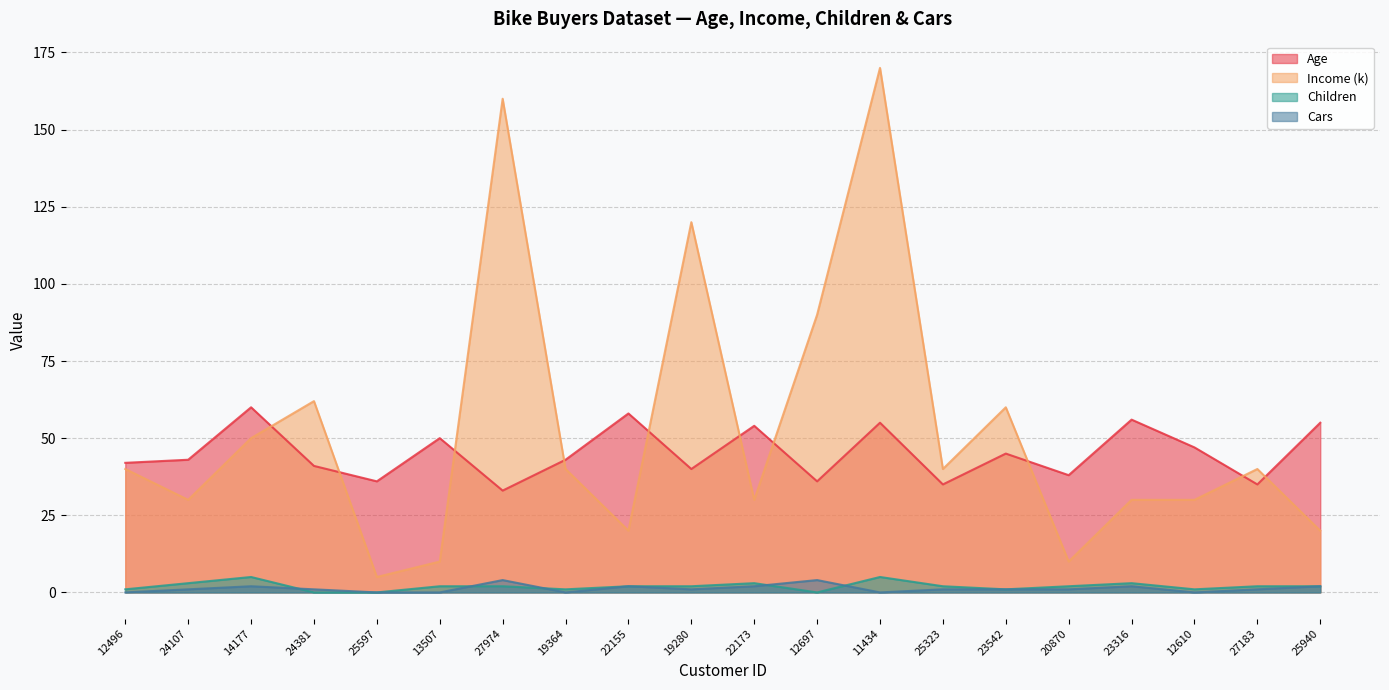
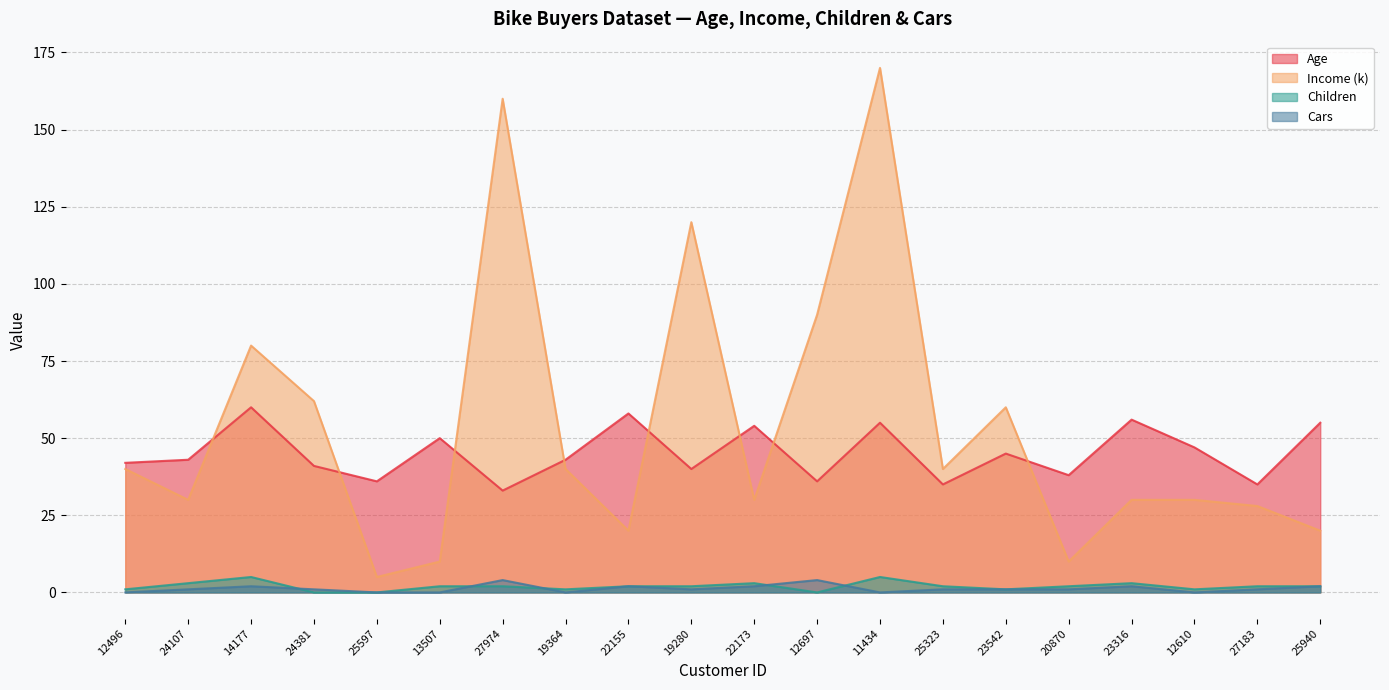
  {
    "Age": {
      "12496": 42,
      "24107": 43,
      "14177": 60,
      "24381": 41,
      "25597": 36,
      "13507": 50,
      "27974": 33,
      "19364": 43,
      "22155": 58,
      "19280": 40,
      "22173": 54,
      "12697": 36,
      "11434": 55,
      "25323": 35,
      "23542": 45,
      "20870": 38,
      "23316": 56,
      "12610": 47,
      "27183": 35,
      "25940": 55
    },
    "Income (k)": {
      "12496": 40,
      "24107": 30,
-     "14177": 50,
+     "14177": 80,
      "24381": 62,
      "25597": 5,
      "13507": 10,
      "27974": 160,
      "19364": 40,
      "22155": 20,
      "19280": 120,
      "22173": 30,
      "12697": 90,
      "11434": 170,
      "25323": 40,
      "23542": 60,
      "20870": 10,
      "23316": 30,
      "12610": 30,
-     "27183": 40,
+     "27183": 28,
      "25940": 20
    }
  }
